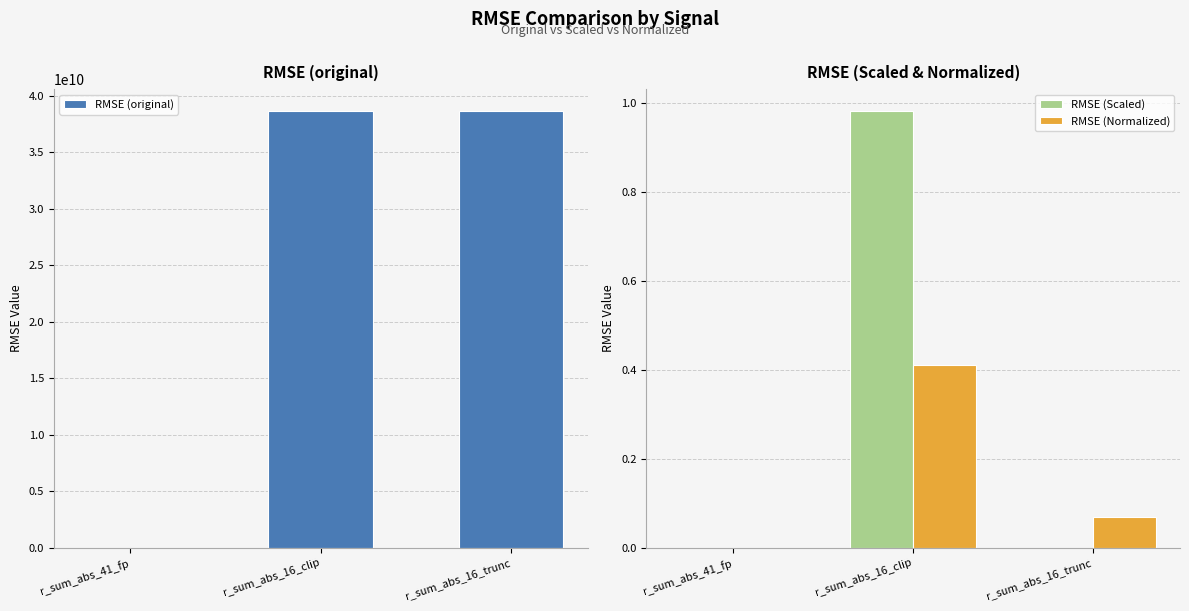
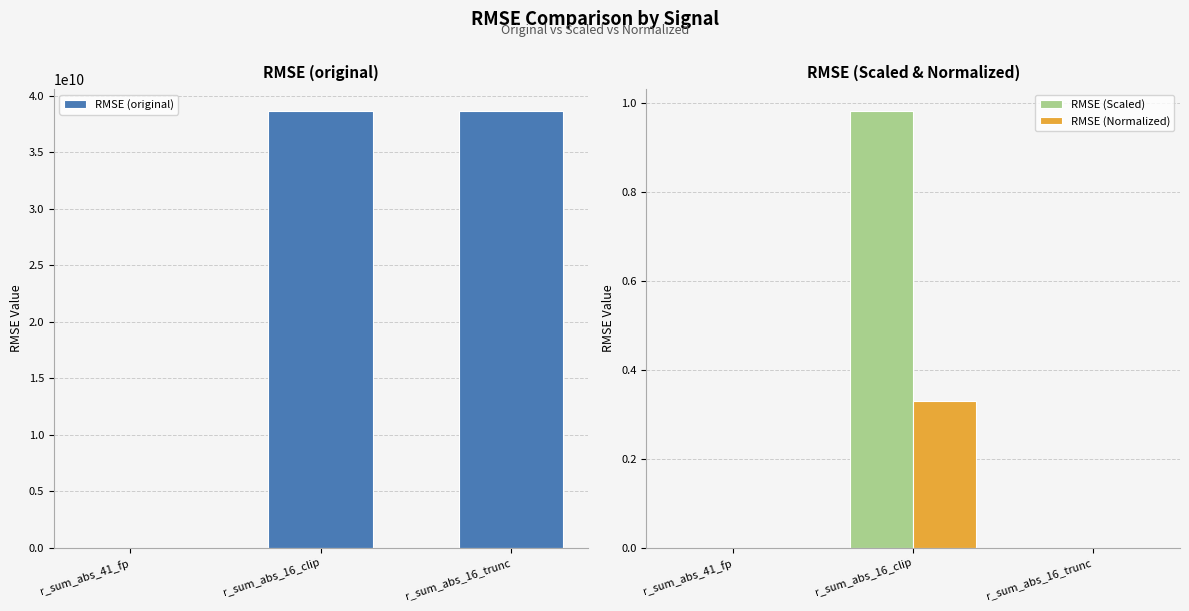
  {
    "RMSE (original)": {
      "r_sum_abs_41_fp": 0,
      "r_sum_abs_16_clip": 38700000000,
      "r_sum_abs_16_trunc": 38700000000
    },
    "RMSE (Scaled & Normalized)": {
      "RMSE (Scaled)": {
        "r_sum_abs_41_fp": 0.00,
        "r_sum_abs_16_clip": 0.98
      },
      "RMSE (Normalized)": {
        "r_sum_abs_41_fp": 0.00,
-       "r_sum_abs_16_clip": 0.41,
-       "r_sum_abs_16_trunc": 0.07
+       "r_sum_abs_16_clip": 0.33,
+       "r_sum_abs_16_trunc": 0.00
      }
    }
  }
